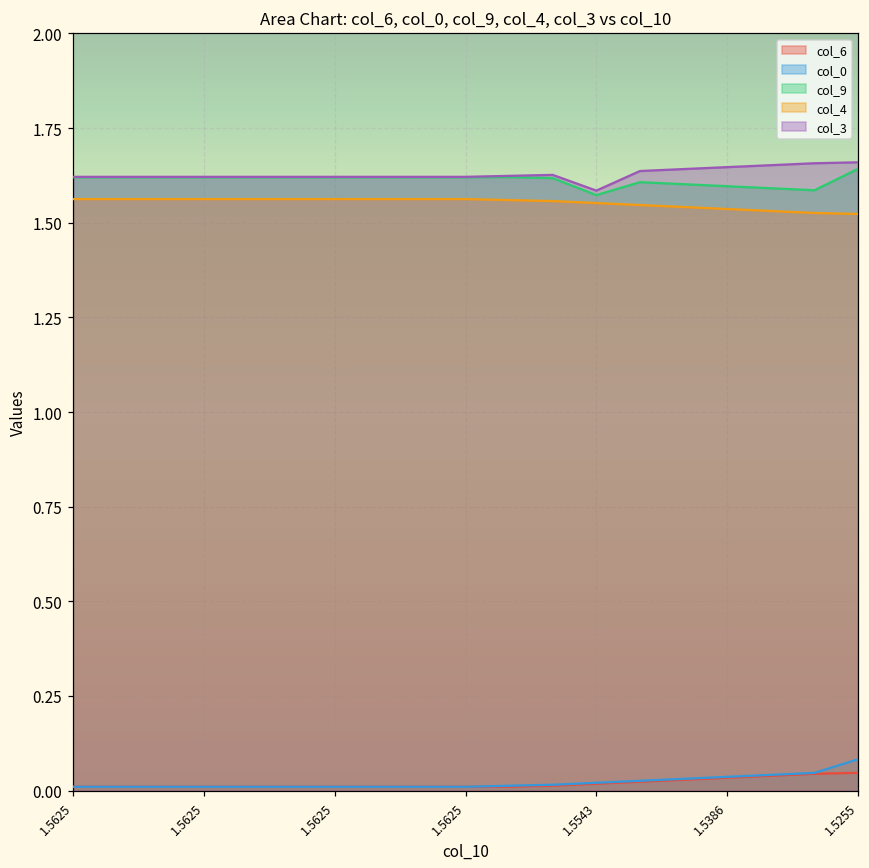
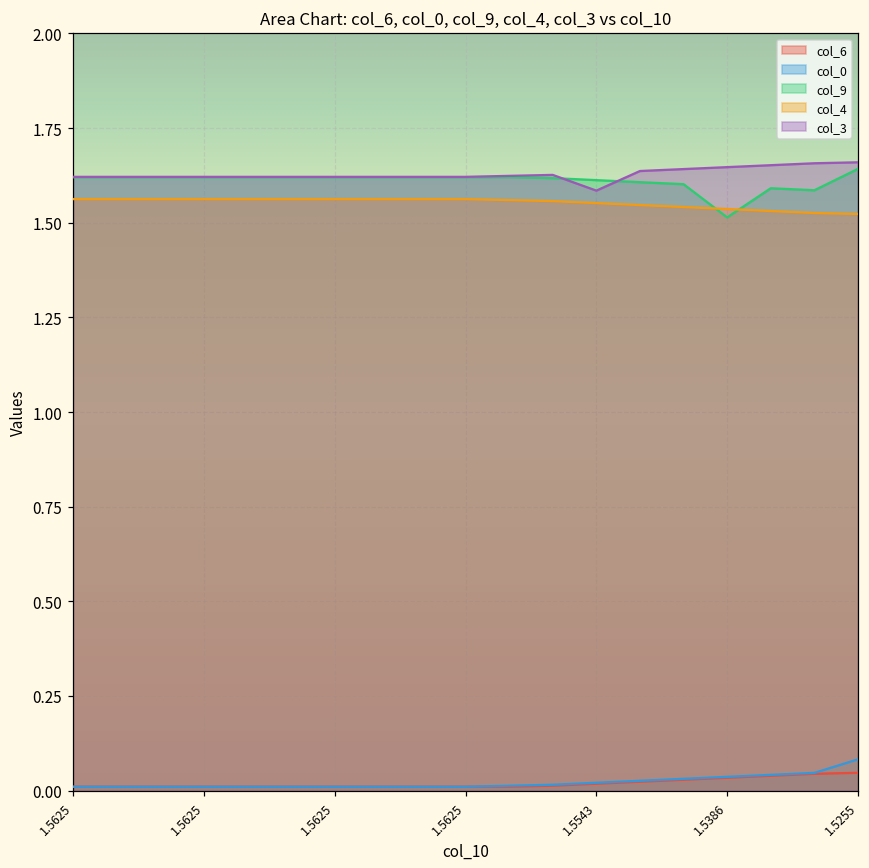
  {
    "col_0": {
      "1.5255": 0.08
    },
    "col_9": {
-     "1.5543": 1.57,
-     "1.5386": 1.60,
+     "1.5543": 1.61,
+     "1.5386": 1.51,
      "1.5255": 1.64
    },
    "col_3": {
      "1.5543": 1.58,
      "1.5386": 1.65,
      "1.5255": 1.66
    }
  }
